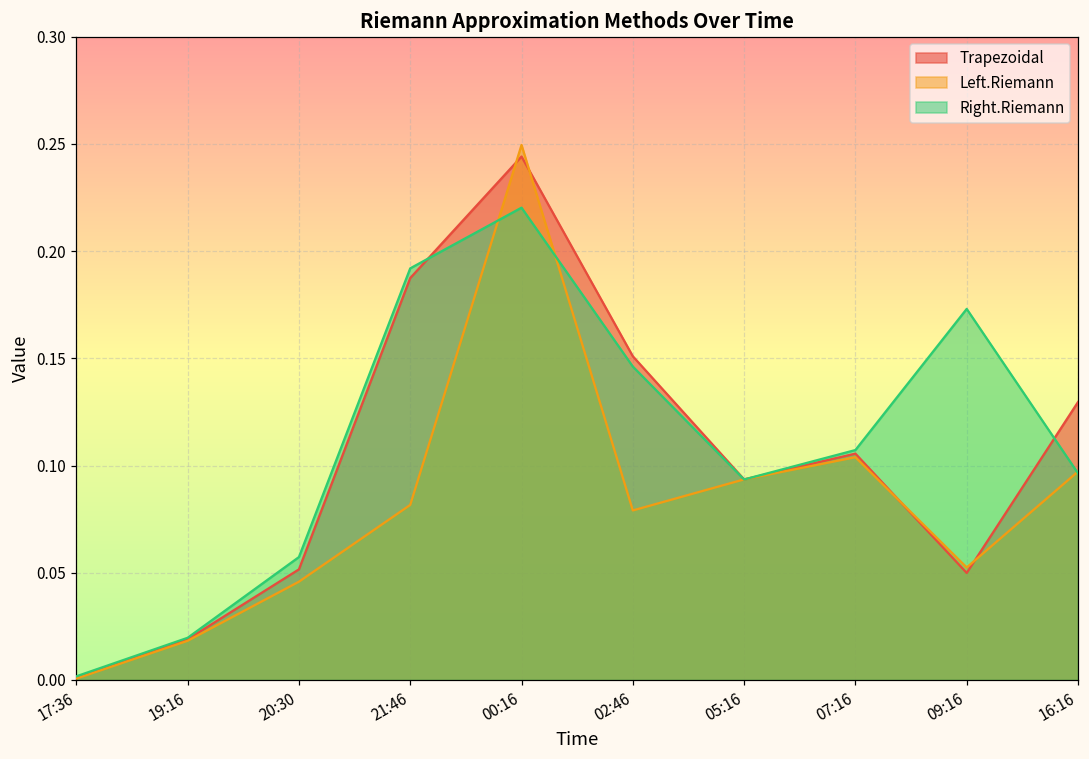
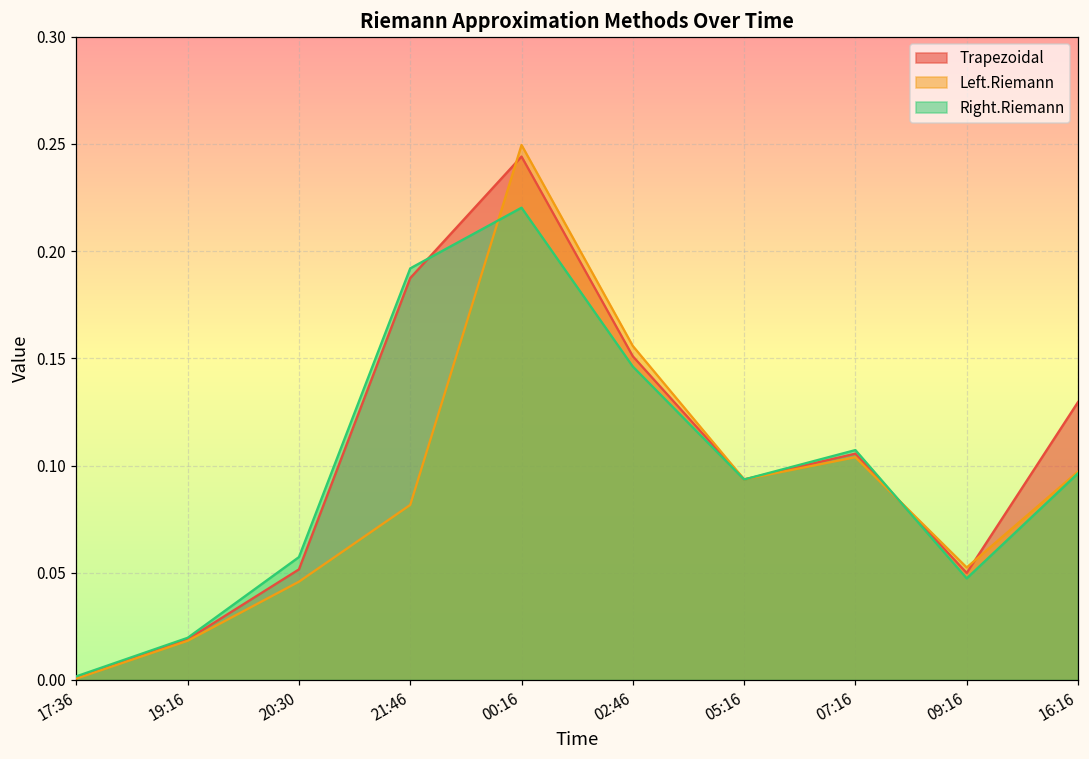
  {
    "Trapezoidal": {
      "20:30": 0.052,
      "21:46": 0.187,
      "00:16": 0.244,
      "02:46": 0.151,
      "07:16": 0.106,
      "09:16": 0.050,
      "16:16": 0.130
    },
    "Left.Riemann": {
      "20:30": 0.046,
      "21:46": 0.082,
      "00:16": 0.249,
-     "02:46": 0.079,
+     "02:46": 0.156,
      "07:16": 0.104,
      "09:16": 0.052
    },
    "Right.Riemann": {
      "20:30": 0.057,
      "21:46": 0.192,
      "00:16": 0.220,
      "02:46": 0.146,
      "07:16": 0.107,
-     "09:16": 0.173
+     "09:16": 0.047
    }
  }
